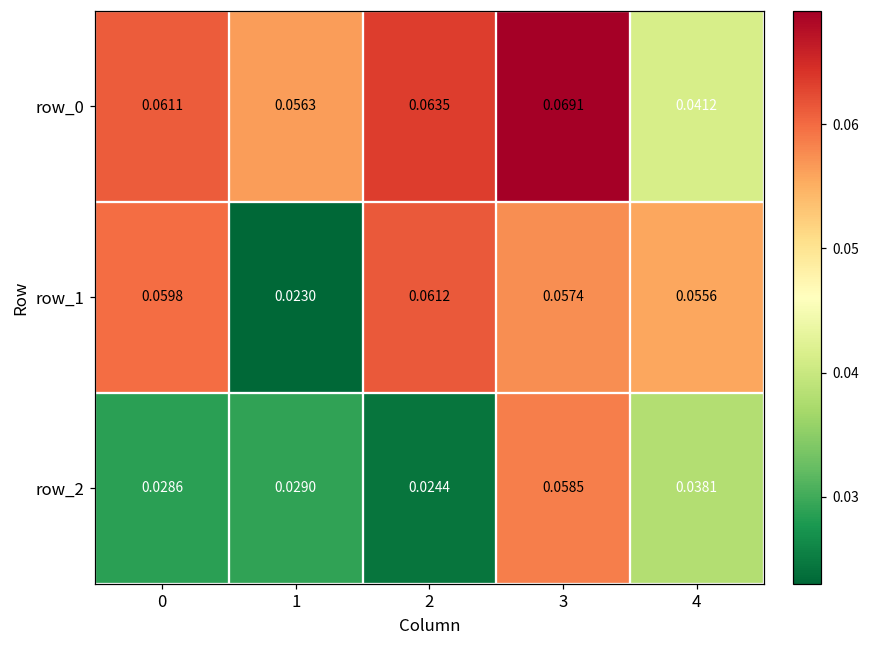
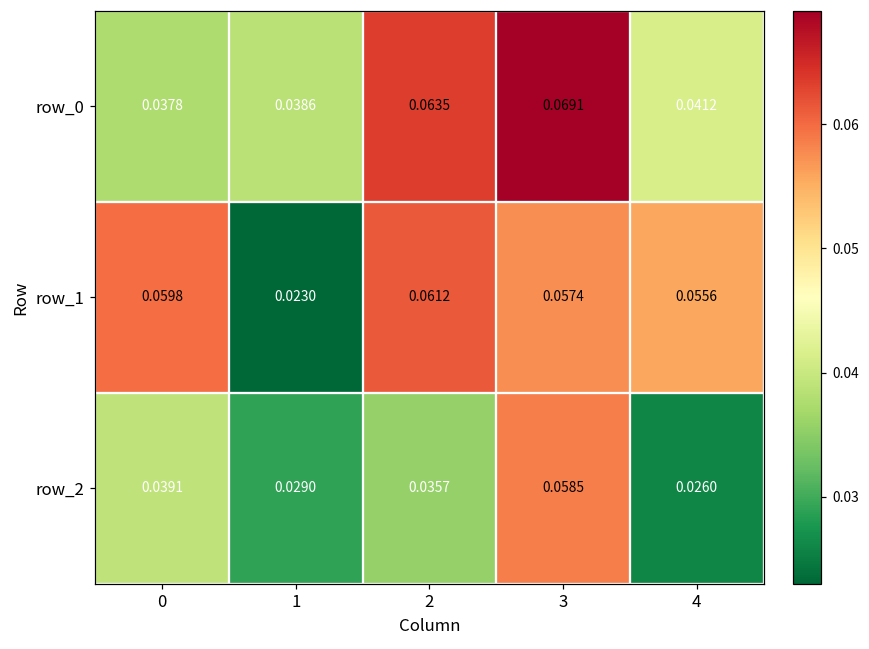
  {
    "row_0": {
-     "0": 0.0611,
-     "1": 0.0563,
+     "0": 0.0378,
+     "1": 0.0386,
      "2": 0.0635,
      "3": 0.0691,
      "4": 0.0412
    },
    "row_1": {
      "0": 0.0598,
      "1": 0.0230,
      "2": 0.0612,
      "3": 0.0574,
      "4": 0.0556
    },
    "row_2": {
-     "0": 0.0286,
+     "0": 0.0391,
      "1": 0.0290,
-     "2": 0.0244,
+     "2": 0.0357,
      "3": 0.0585,
-     "4": 0.0381
+     "4": 0.0260
    }
  }
